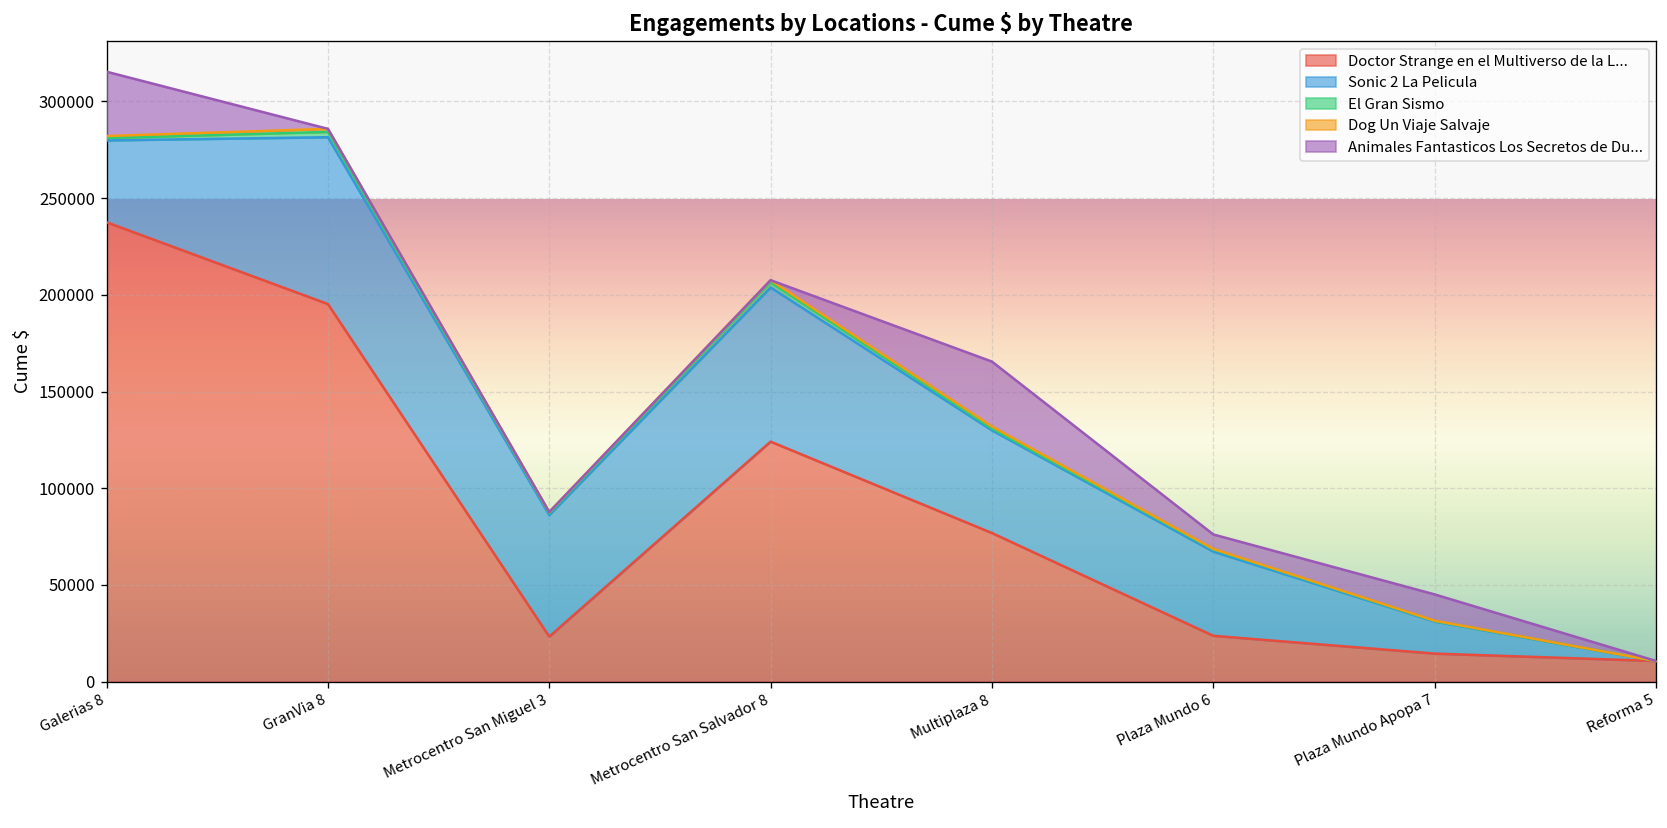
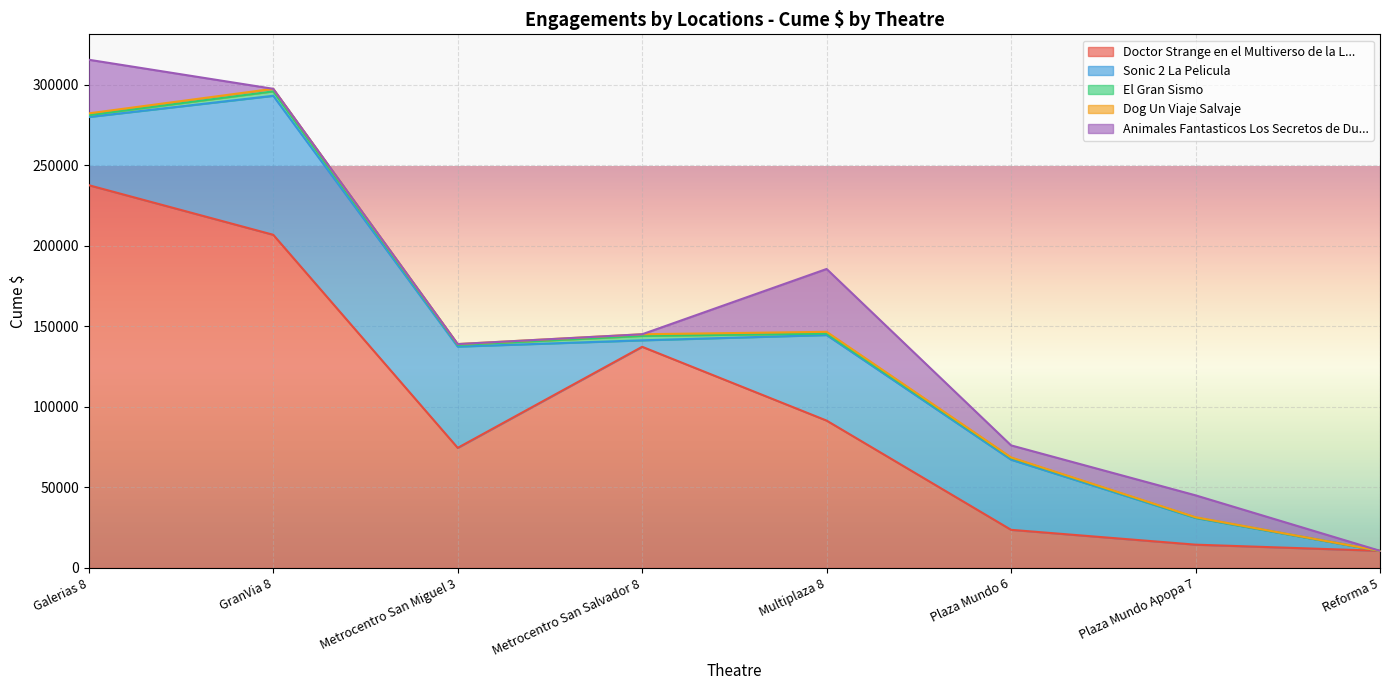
  {
    "Doctor Strange en el Multiverso de la L...": {
      "Galerias 8": 238000,
-     "GranVia 8": 195000,
-     "Metrocentro San Miguel 3": 23000,
-     "Metrocentro San Salvador 8": 124000,
-     "Multiplaza 8": 77000,
+     "GranVia 8": 207000,
+     "Metrocentro San Miguel 3": 75000,
+     "Metrocentro San Salvador 8": 137000,
+     "Multiplaza 8": 91000,
      "Plaza Mundo 6": 24000,
      "Plaza Mundo Apopa 7": 14000
    },
    "Sonic 2 La Pelicula": {
      "GranVia 8": 86000,
-     "Metrocentro San Salvador 8": 80000
+     "Metrocentro San Salvador 8": 4000
    },
    "Animales Fantasticos Los Secretos de Du...": {
      "Galerias 8": 33000,
-     "Multiplaza 8": 34000,
+     "Multiplaza 8": 39000,
      "Plaza Mundo 6": 7000,
      "Plaza Mundo Apopa 7": 14000
    }
  }
